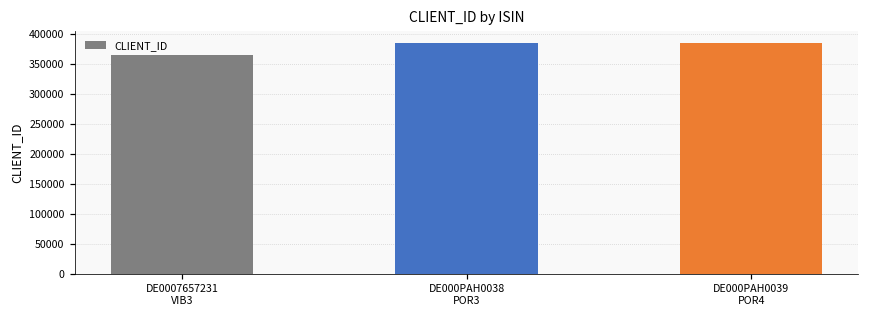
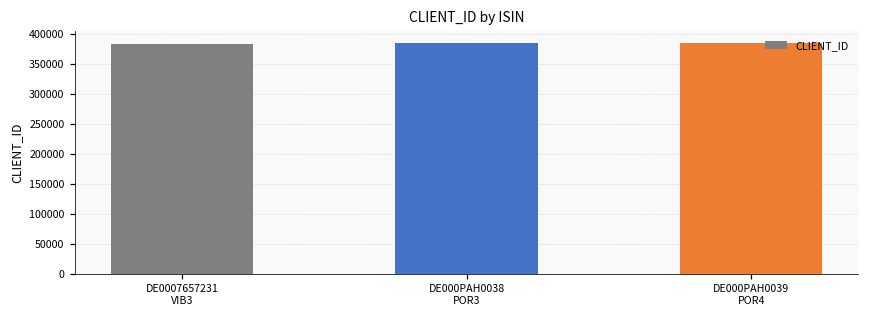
  {
-   "DE0007657231 VIB3": 360000,
+   "DE0007657231 VIB3": 380000,
    "DE000PAH0038 POR3": 390000,
    "DE000PAH0039 POR4": 390000
  }
